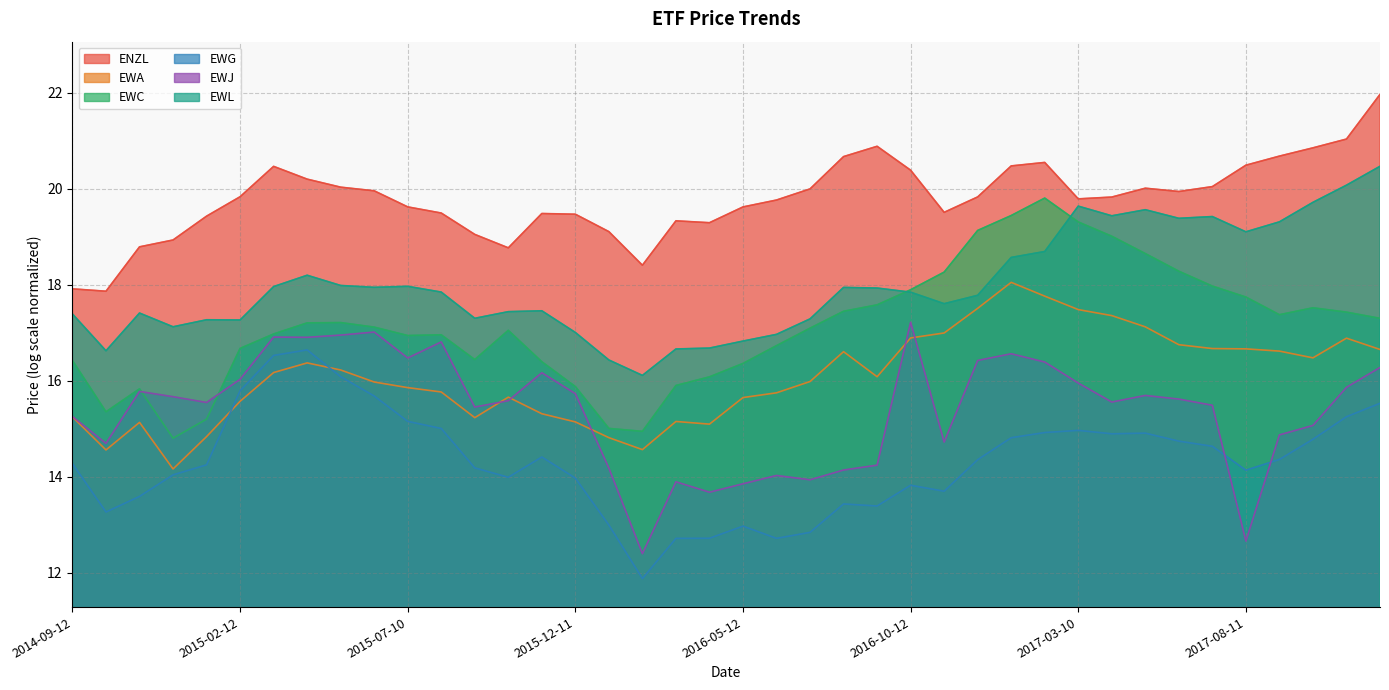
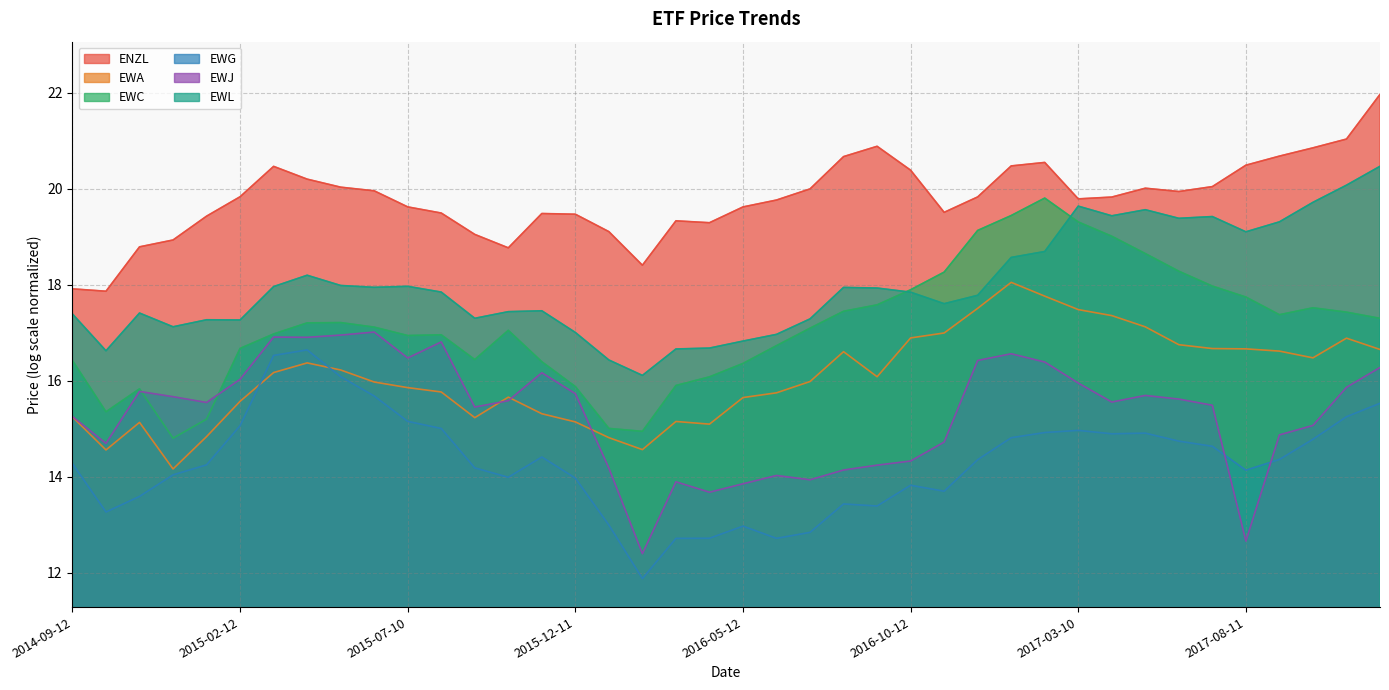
  {
    "EWG": {
      "2014-09-12": 14.3,
-     "2015-02-12": 15.8,
+     "2015-02-12": 15.1,
      "2015-07-10": 15.2,
      "2015-12-11": 14.0,
      "2016-05-12": 13.0,
      "2016-10-12": 13.8,
      "2017-03-10": 15.0,
      "2017-08-11": 14.1
    },
    "EWJ": {
      "2015-02-12": 16.0,
      "2015-07-10": 16.5,
      "2015-12-11": 15.7,
      "2016-05-12": 13.9,
-     "2016-10-12": 17.2,
+     "2016-10-12": 14.3,
      "2017-03-10": 16.0,
      "2017-08-11": 12.7
    }
  }
